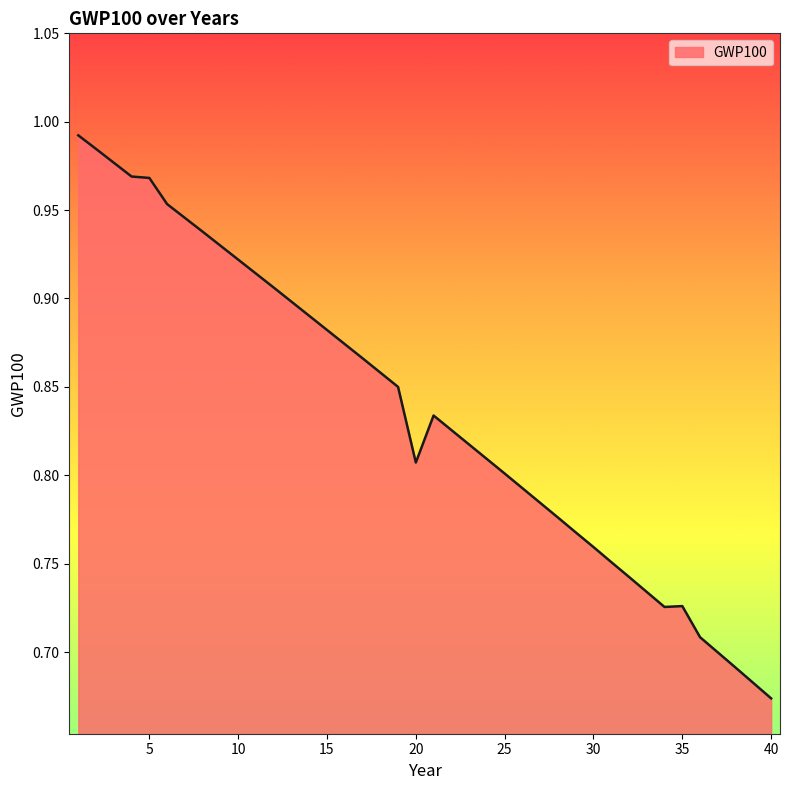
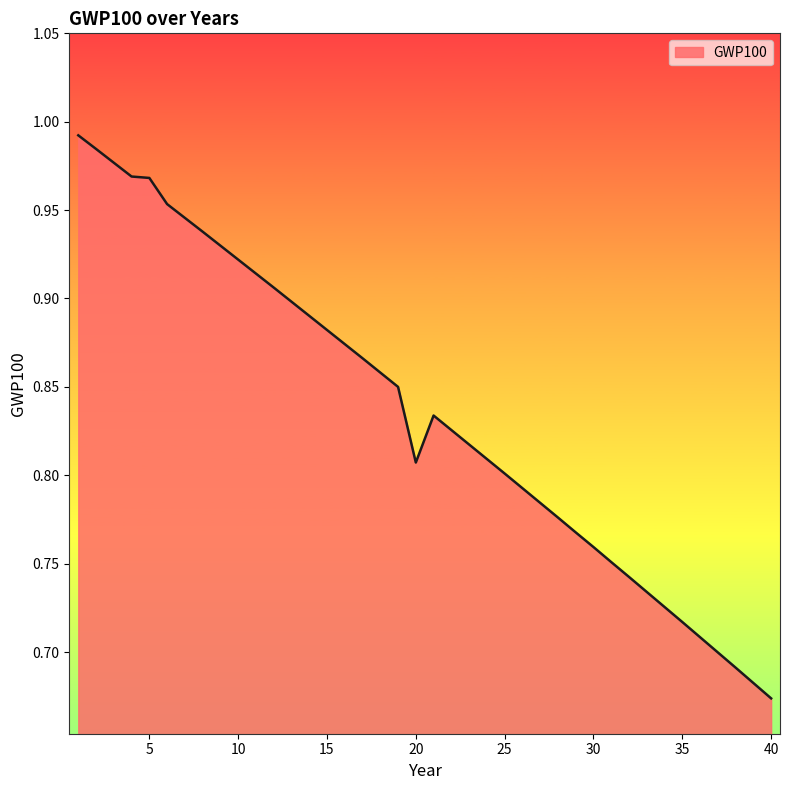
  {
    "5": 0.968,
    "10": 0.922,
    "15": 0.882,
    "20": 0.807,
    "25": 0.801,
    "30": 0.759,
-   "35": 0.726,
+   "35": 0.717,
    "40": 0.674
  }
